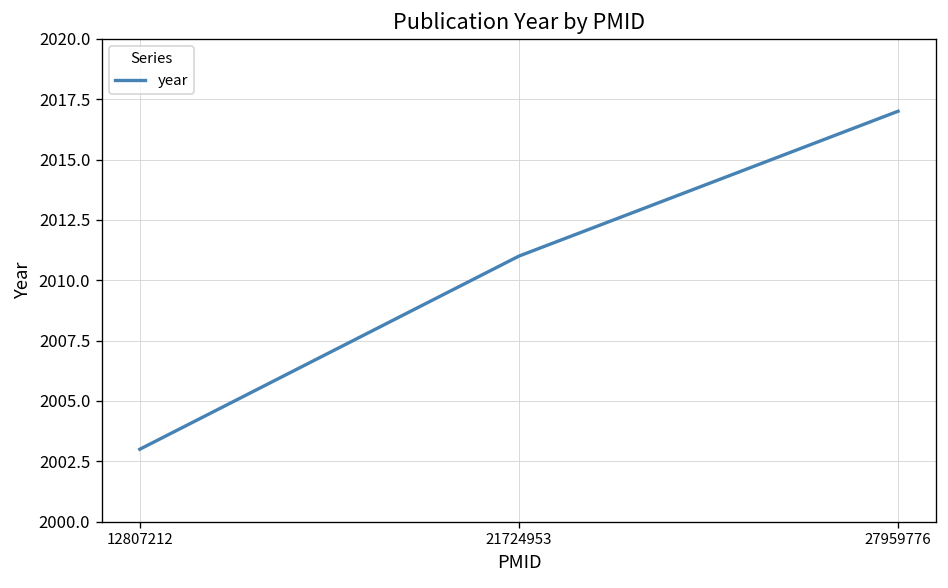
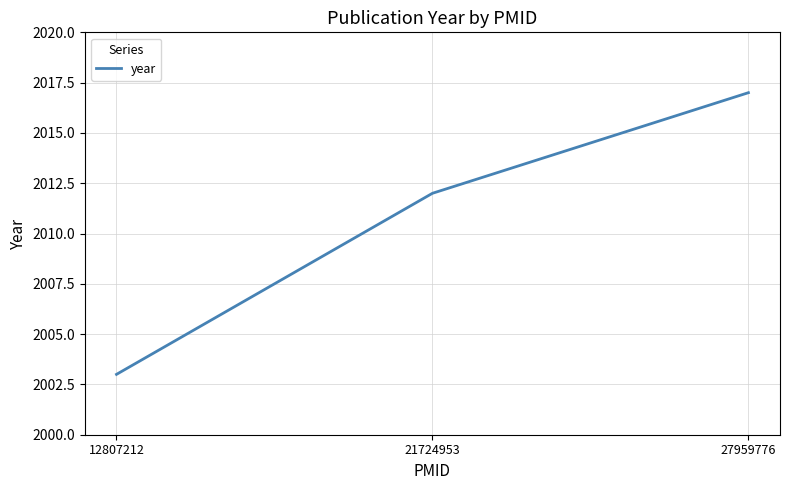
  {
    "12807212": 2003,
-   "21724953": 2011,
+   "21724953": 2012,
    "27959776": 2017
  }
